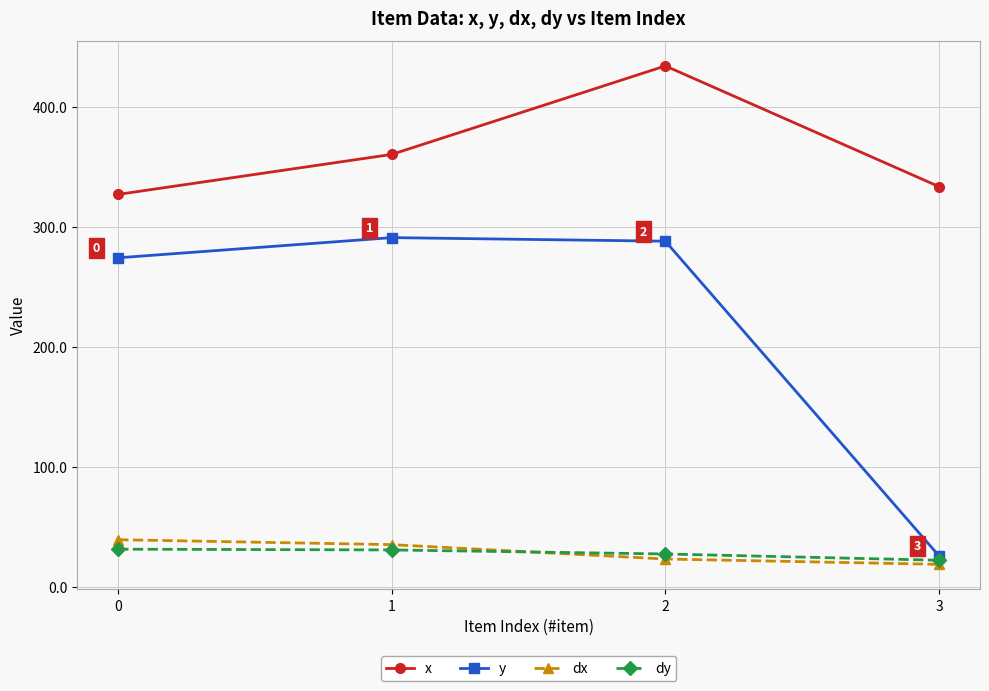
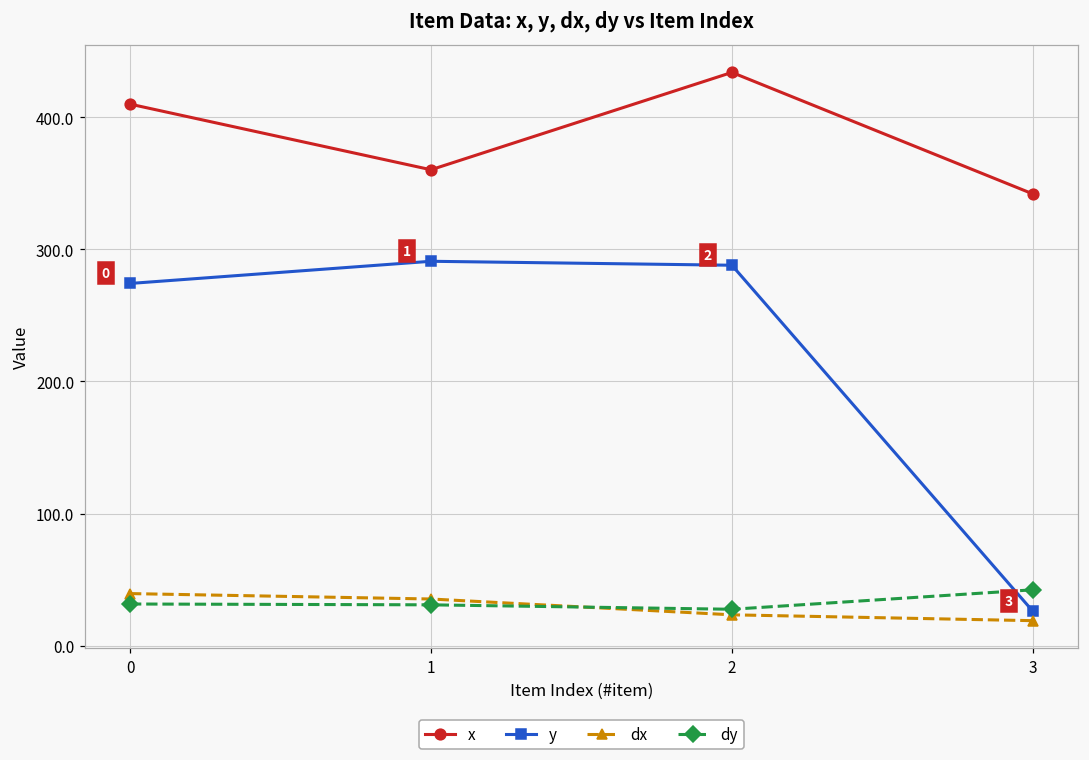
  {
    "x": {
-     "0": 327,
+     "0": 410,
      "1": 360,
      "2": 434,
-     "3": 334
+     "3": 342
    },
    "dx": {
      "0": 39,
      "1": 35,
      "2": 23,
      "3": 19
    },
    "dy": {
      "0": 32,
      "1": 31,
      "2": 28,
-     "3": 22
+     "3": 42
    }
  }
